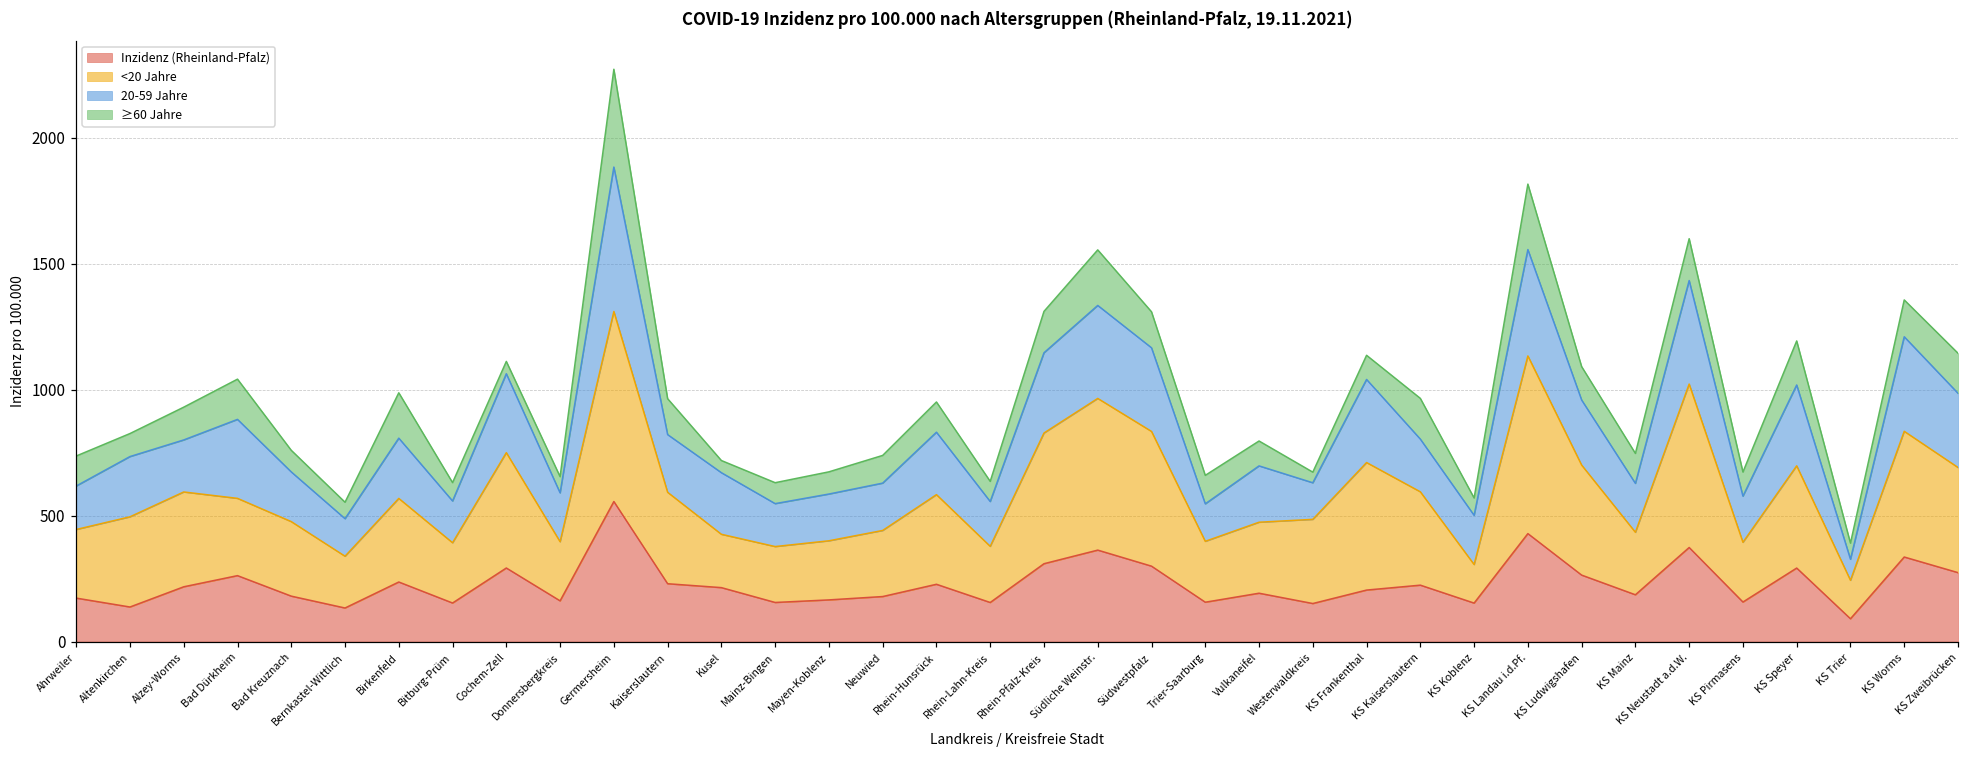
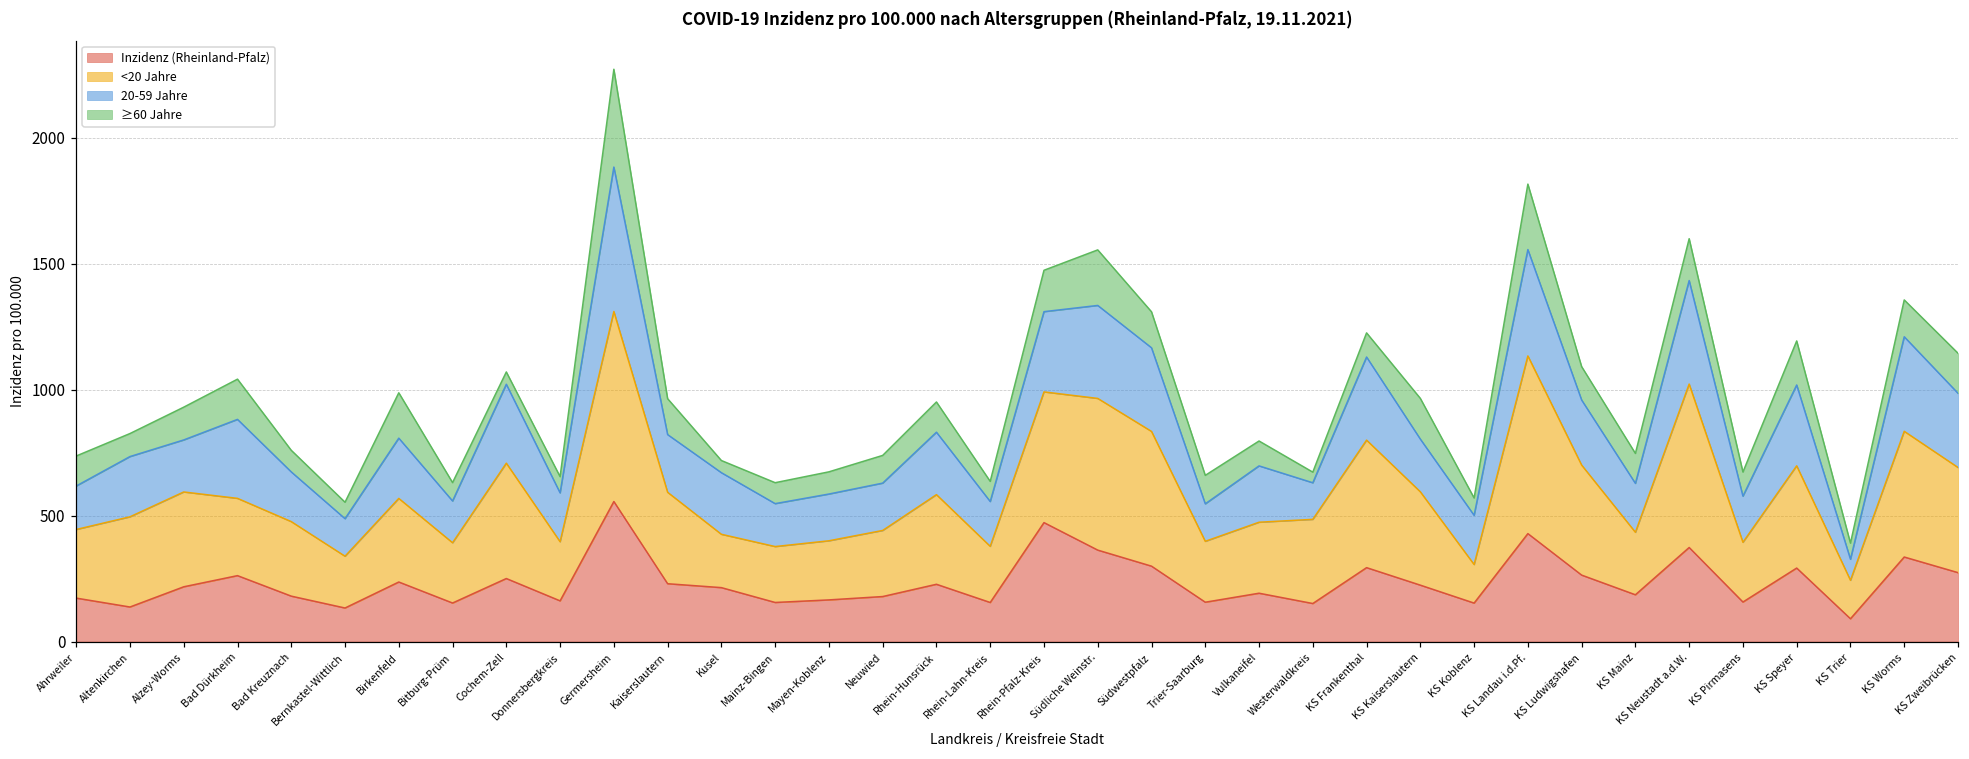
  {
    "Inzidenz (Rheinland-Pfalz)": {
      "Ahrweiler": 170,
      "Altenkirchen": 140,
      "Alzey-Worms": 220,
      "Bad Dürkheim": 260,
      "Bad Kreuznach": 180,
      "Bernkastel-Wittlich": 130,
      "Birkenfeld": 240,
      "Bitburg-Prüm": 150,
-     "Cochem-Zell": 290,
+     "Cochem-Zell": 250,
      "Donnersbergkreis": 160,
      "Germersheim": 560,
      "Kaiserslautern": 230,
      "Kusel": 210,
      "Mainz-Bingen": 160,
      "Mayen-Koblenz": 170,
      "Neuwied": 180,
      "Rhein-Hunsrück": 230,
      "Rhein-Lahn-Kreis": 160,
-     "Rhein-Pfalz-Kreis": 310,
+     "Rhein-Pfalz-Kreis": 470,
      "Südliche Weinstr.": 360,
      "Südwestpfalz": 300,
      "Trier-Saarburg": 160,
      "Vulkaneifel": 190,
      "Westerwaldkreis": 150,
-     "KS Frankenthal": 200,
+     "KS Frankenthal": 290,
      "KS Kaiserslautern": 220,
      "KS Koblenz": 150,
      "KS Landau i.d.Pf.": 430,
      "KS Ludwigshafen": 260,
      "KS Mainz": 190,
      "KS Neustadt a.d.W.": 370,
      "KS Pirmasens": 160,
      "KS Speyer": 290,
      "KS Trier": 90,
      "KS Worms": 340,
      "KS Zweibrücken": 270
    },
    "<20 Jahre": {
      "Ahrweiler": 270,
      "Altenkirchen": 360,
      "Alzey-Worms": 380,
      "Bad Dürkheim": 310,
      "Bad Kreuznach": 300,
      "Bernkastel-Wittlich": 210,
      "Birkenfeld": 330,
      "Bitburg-Prüm": 240,
      "Cochem-Zell": 460,
      "Donnersbergkreis": 230,
      "Germersheim": 750,
      "Kaiserslautern": 360,
      "Kusel": 210,
      "Mainz-Bingen": 220,
      "Mayen-Koblenz": 230,
      "Neuwied": 260,
      "Rhein-Hunsrück": 360,
      "Rhein-Lahn-Kreis": 220,
      "Rhein-Pfalz-Kreis": 520,
      "Südliche Weinstr.": 600,
      "Südwestpfalz": 530,
      "Trier-Saarburg": 240,
      "Vulkaneifel": 280,
      "Westerwaldkreis": 330,
      "KS Frankenthal": 510,
      "KS Kaiserslautern": 370,
      "KS Koblenz": 150,
      "KS Landau i.d.Pf.": 710,
      "KS Ludwigshafen": 440,
      "KS Mainz": 250,
      "KS Neustadt a.d.W.": 650,
      "KS Pirmasens": 240,
      "KS Speyer": 410,
      "KS Trier": 150,
      "KS Worms": 500,
      "KS Zweibrücken": 420
    },
    "20-59 Jahre": {
      "Ahrweiler": 170,
      "Altenkirchen": 240,
      "Alzey-Worms": 210,
      "Bad Dürkheim": 310,
      "Bad Kreuznach": 200,
      "Bernkastel-Wittlich": 150,
      "Birkenfeld": 240,
      "Bitburg-Prüm": 170,
      "Cochem-Zell": 310,
      "Donnersbergkreis": 190,
      "Germersheim": 570,
      "Kaiserslautern": 230,
      "Kusel": 240,
      "Mainz-Bingen": 170,
      "Mayen-Koblenz": 190,
      "Neuwied": 190,
      "Rhein-Hunsrück": 250,
      "Rhein-Lahn-Kreis": 180,
      "Rhein-Pfalz-Kreis": 320,
      "Südliche Weinstr.": 370,
      "Südwestpfalz": 330,
      "Trier-Saarburg": 150,
      "Vulkaneifel": 220,
      "Westerwaldkreis": 150,
      "KS Frankenthal": 330,
      "KS Kaiserslautern": 210,
      "KS Koblenz": 200,
      "KS Landau i.d.Pf.": 420,
      "KS Ludwigshafen": 260,
      "KS Mainz": 190,
      "KS Neustadt a.d.W.": 410,
      "KS Pirmasens": 180,
      "KS Speyer": 320,
      "KS Trier": 80,
      "KS Worms": 380,
      "KS Zweibrücken": 290
    },
    "≥60 Jahre": {
      "Ahrweiler": 120,
      "Altenkirchen": 90,
      "Alzey-Worms": 130,
      "Bad Dürkheim": 160,
      "Bad Kreuznach": 90,
      "Bernkastel-Wittlich": 70,
      "Birkenfeld": 180,
      "Bitburg-Prüm": 70,
      "Cochem-Zell": 50,
      "Donnersbergkreis": 60,
      "Germersheim": 390,
      "Kaiserslautern": 140,
      "Kusel": 50,
      "Mainz-Bingen": 80,
      "Mayen-Koblenz": 90,
      "Neuwied": 110,
      "Rhein-Hunsrück": 120,
      "Rhein-Lahn-Kreis": 80,
      "Rhein-Pfalz-Kreis": 160,
      "Südliche Weinstr.": 220,
      "Südwestpfalz": 140,
      "Trier-Saarburg": 110,
      "Vulkaneifel": 100,
      "Westerwaldkreis": 40,
      "KS Frankenthal": 100,
      "KS Kaiserslautern": 160,
      "KS Koblenz": 70,
      "KS Landau i.d.Pf.": 260,
      "KS Ludwigshafen": 130,
      "KS Mainz": 120,
      "KS Neustadt a.d.W.": 170,
      "KS Pirmasens": 100,
      "KS Speyer": 170,
      "KS Trier": 60,
      "KS Worms": 150,
      "KS Zweibrücken": 160
    }
  }
